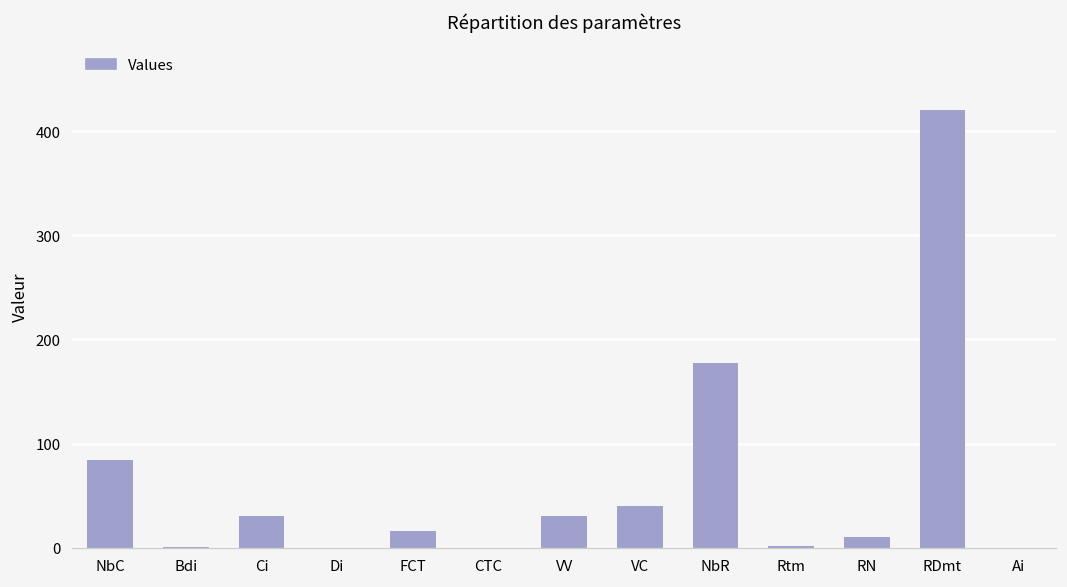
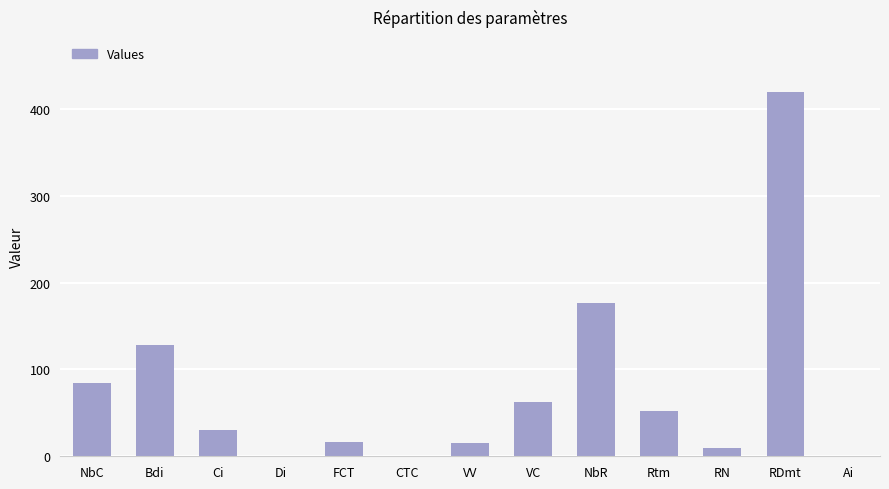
  {
    "NbC": 80,
-   "Bdi": 0,
+   "Bdi": 130,
    "Ci": 30,
    "Di": 0,
    "FCT": 20,
    "CTC": 0,
-   "VV": 30,
-   "VC": 40,
+   "VV": 20,
+   "VC": 60,
    "NbR": 180,
-   "Rtm": 0,
+   "Rtm": 50,
    "RN": 10,
    "RDmt": 420,
    "Ai": 0
  }
